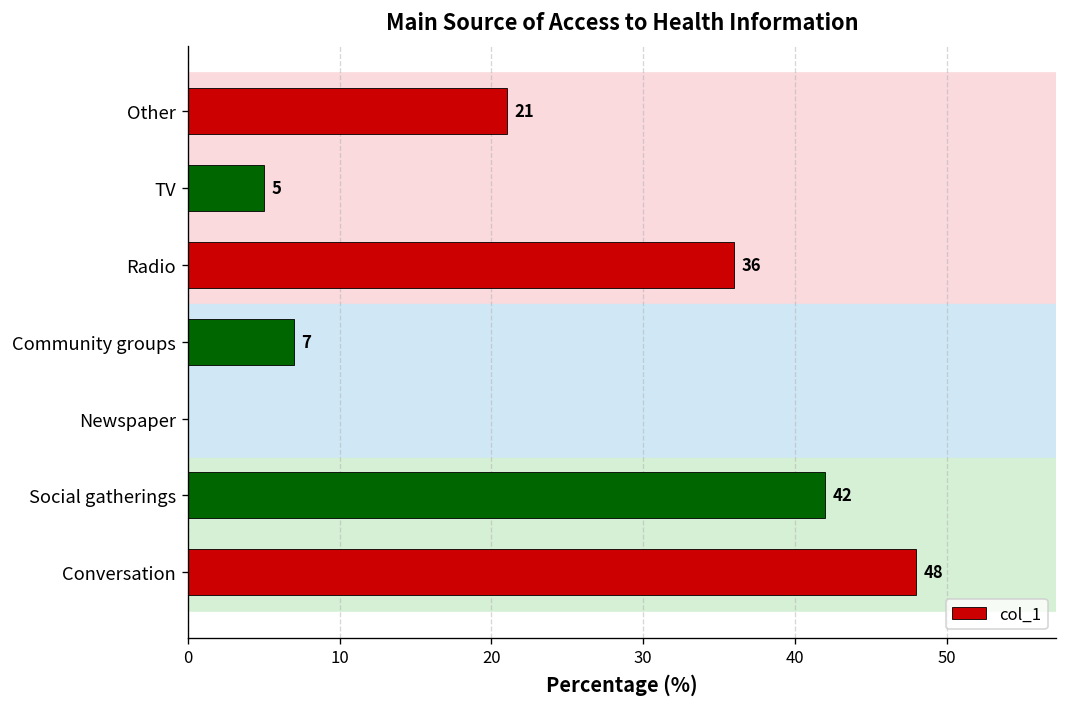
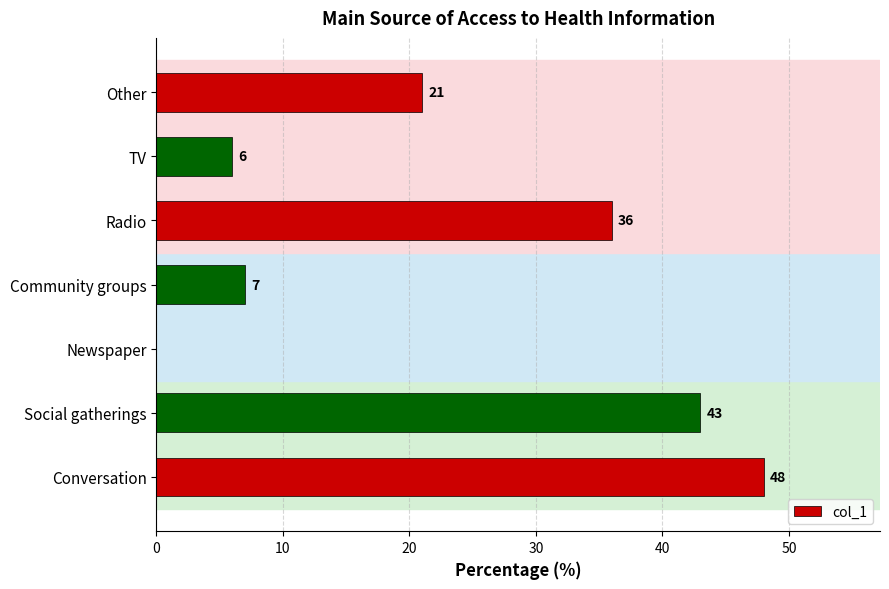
  {
    "Other": 21,
-   "TV": 5,
+   "TV": 6,
    "Radio": 36,
    "Community groups": 7,
-   "Social gatherings": 42,
+   "Social gatherings": 43,
    "Conversation": 48
  }
